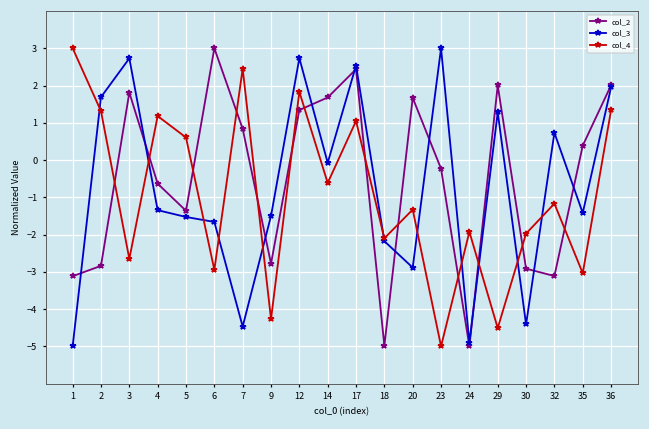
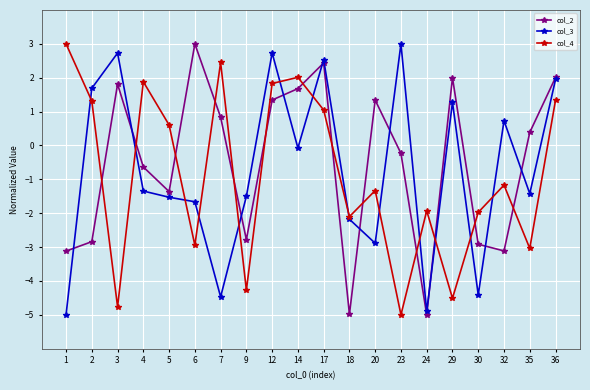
  {
    "col_2": {
      "1": -3.1,
      "2": -2.8,
      "3": 1.8,
      "4": -0.6,
      "5": -1.4,
      "6": 3.0,
      "7": 0.8,
      "9": -2.8,
      "12": 1.3,
      "14": 1.7,
      "17": 2.4,
      "18": -5.0,
-     "20": 1.7,
+     "20": 1.3,
      "23": -0.2,
      "24": -5.0,
      "29": 2.0,
      "30": -2.9,
      "32": -3.1,
      "35": 0.4
    },
    "col_3": {
      "1": -5.0,
      "2": 1.7,
      "3": 2.7,
      "4": -1.3,
      "5": -1.5,
      "6": -1.7,
      "7": -4.5,
      "9": -1.5,
      "12": 2.7,
      "14": -0.1,
      "17": 2.5,
      "18": -2.2,
      "20": -2.9,
      "23": 3.0,
      "24": -4.9,
      "29": 1.3,
      "30": -4.4,
      "32": 0.7,
      "35": -1.4
    },
    "col_4": {
      "1": 3.0,
      "2": 1.3,
-     "3": -2.7,
-     "4": 1.2,
+     "3": -4.8,
+     "4": 1.9,
      "5": 0.6,
      "6": -2.9,
      "7": 2.5,
      "9": -4.3,
      "12": 1.8,
-     "14": -0.6,
+     "14": 2.0,
      "17": 1.0,
      "18": -2.1,
      "20": -1.3,
      "23": -5.0,
      "24": -1.9,
      "29": -4.5,
      "30": -2.0,
      "32": -1.2,
      "35": -3.0,
      "36": 1.3
    }
  }
